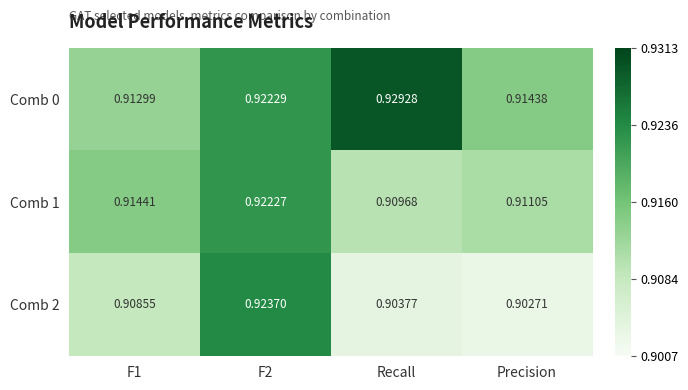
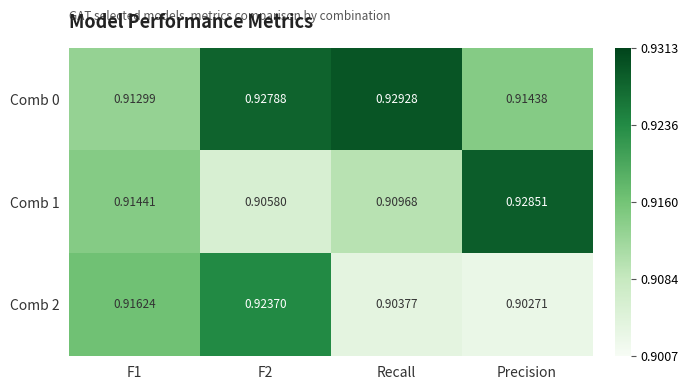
  {
    "Comb 0": {
      "F1": 0.91299,
-     "F2": 0.92229,
+     "F2": 0.92788,
      "Recall": 0.92928,
      "Precision": 0.91438
    },
    "Comb 1": {
      "F1": 0.91441,
-     "F2": 0.92227,
+     "F2": 0.90580,
      "Recall": 0.90968,
-     "Precision": 0.91105
+     "Precision": 0.92851
    },
    "Comb 2": {
-     "F1": 0.90855,
+     "F1": 0.91624,
      "F2": 0.92370,
      "Recall": 0.90377,
      "Precision": 0.90271
    }
  }
